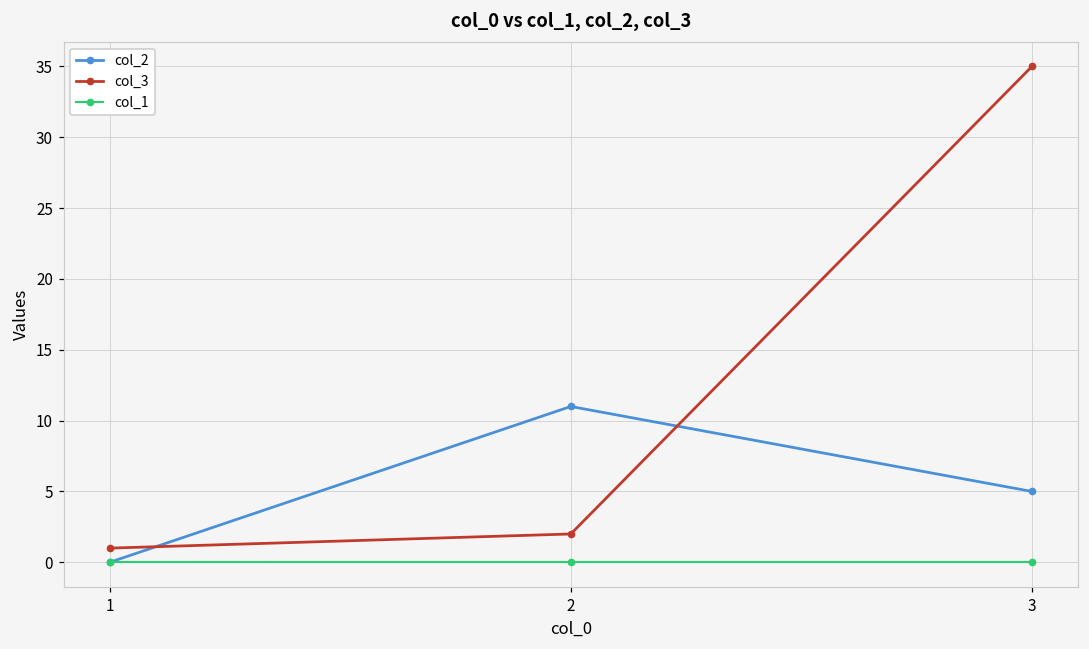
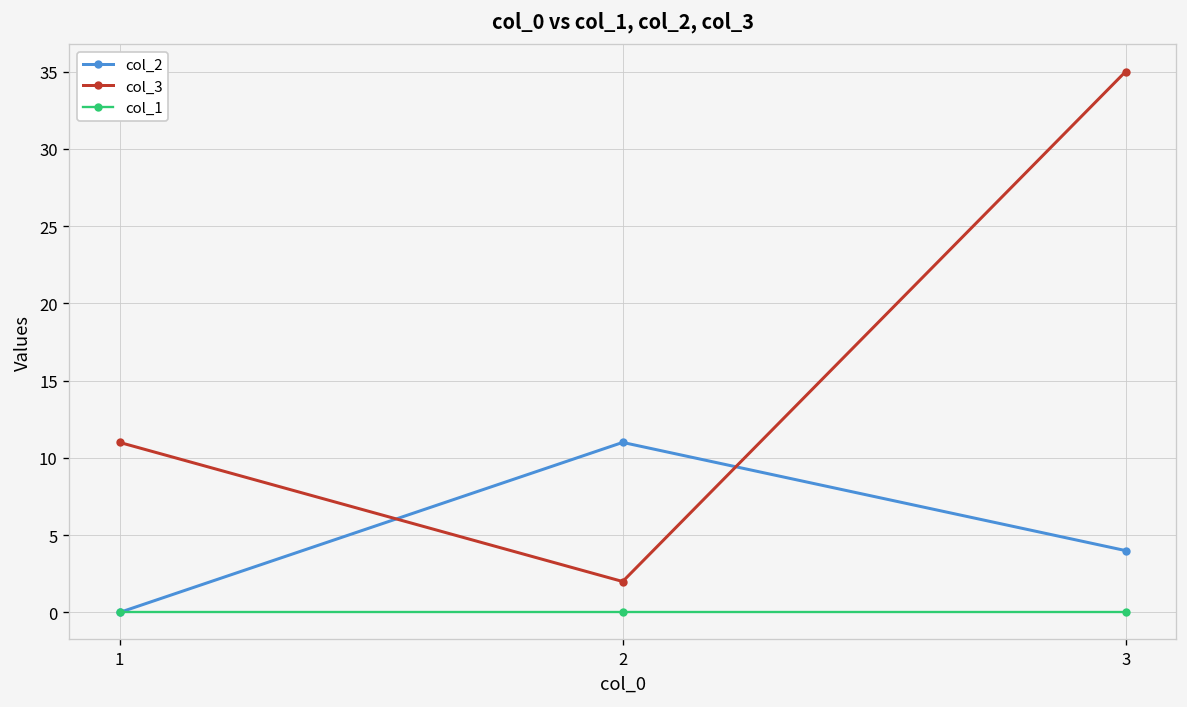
  {
    "col_2": {
      "2": 11,
-     "3": 5
+     "3": 4
    },
    "col_3": {
-     "1": 1,
+     "1": 11,
      "2": 2,
      "3": 35
    },
    "col_1": {
      "2": 0,
      "3": 0
    }
  }
